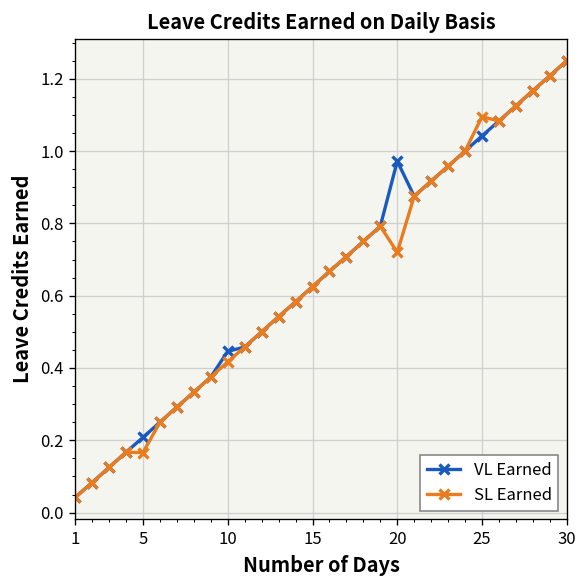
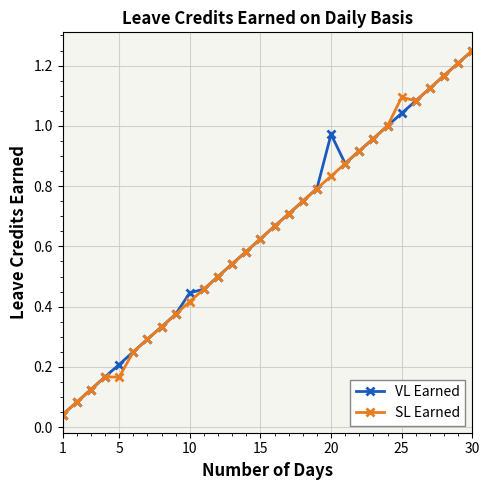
  {
    "VL Earned": {
      "5": 0.21,
      "10": 0.45,
      "20": 0.97,
      "25": 1.04
    },
    "SL Earned": {
      "5": 0.17,
      "10": 0.42,
-     "20": 0.72,
+     "20": 0.83,
      "25": 1.10
    }
  }
